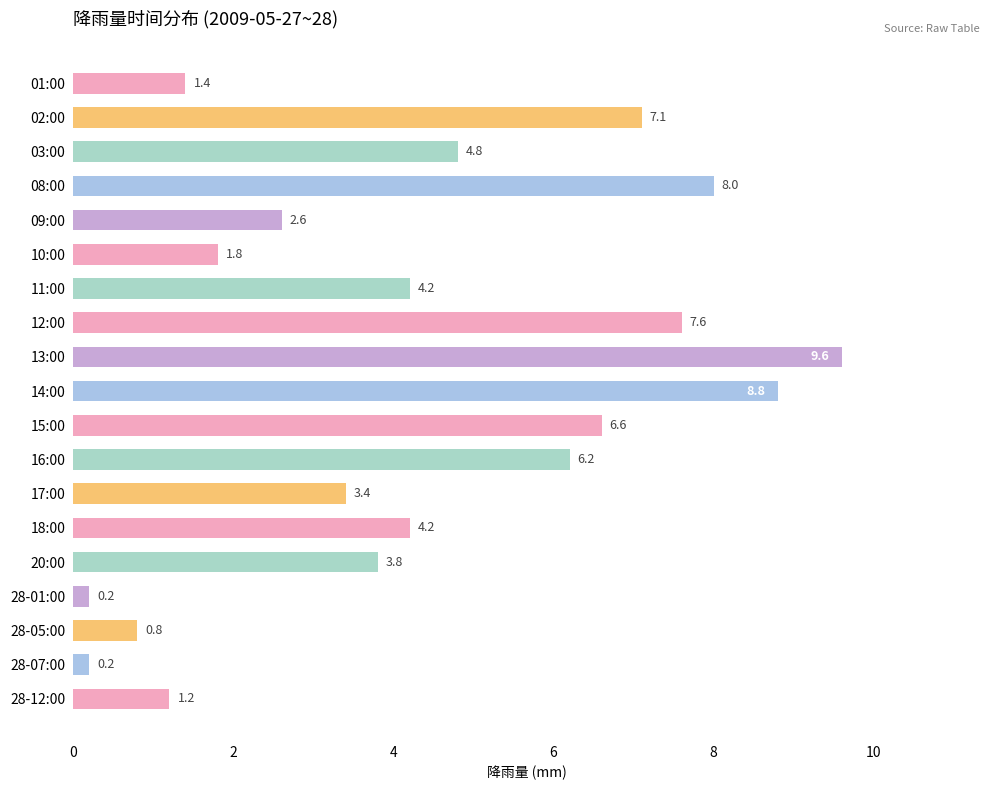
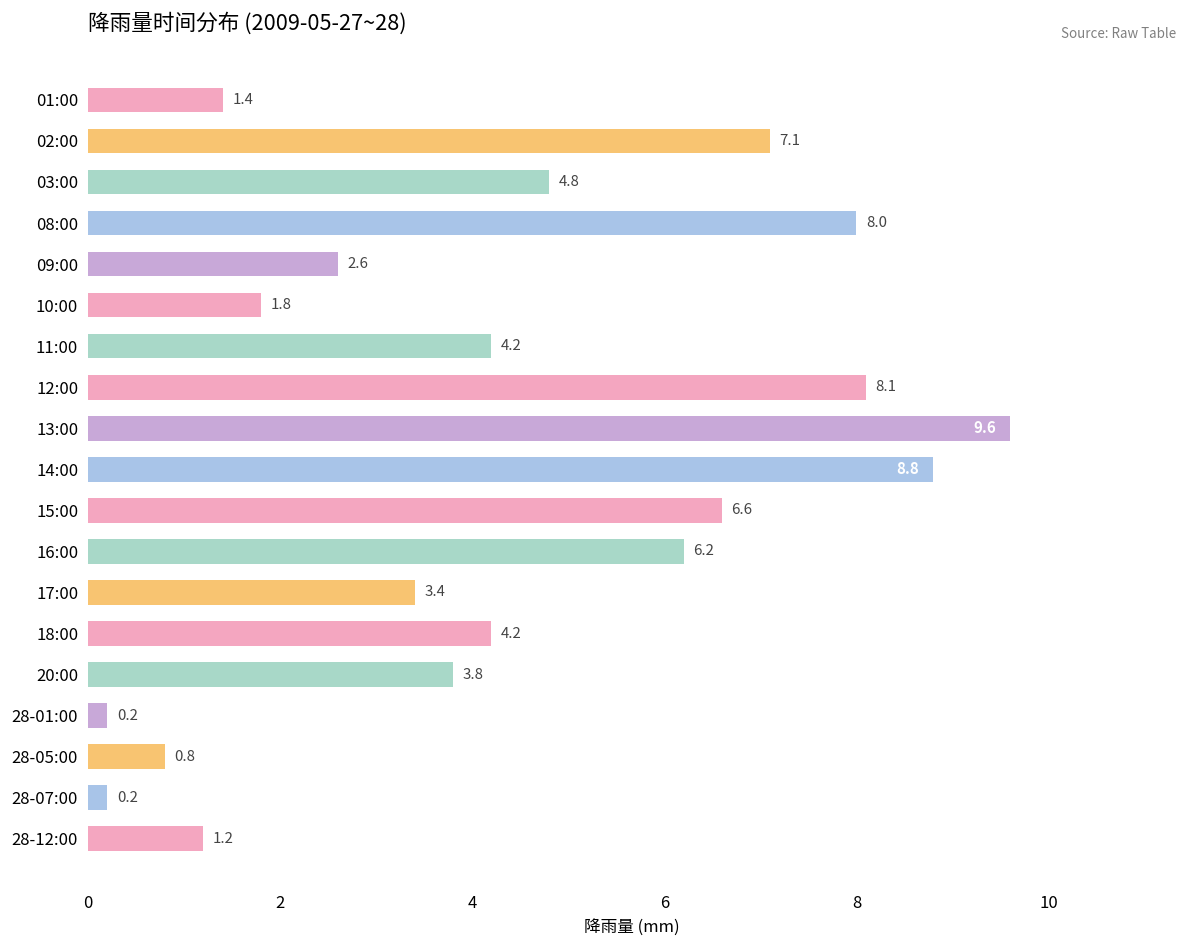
  {
    "01:00": 1.4,
    "02:00": 7.1,
    "03:00": 4.8,
    "08:00": 8.0,
    "09:00": 2.6,
    "10:00": 1.8,
    "11:00": 4.2,
-   "12:00": 7.6,
+   "12:00": 8.1,
    "13:00": 9.6,
    "14:00": 8.8,
    "15:00": 6.6,
    "16:00": 6.2,
    "17:00": 3.4,
    "18:00": 4.2,
    "20:00": 3.8,
    "28-01:00": 0.2,
    "28-05:00": 0.8,
    "28-07:00": 0.2,
    "28-12:00": 1.2
  }
